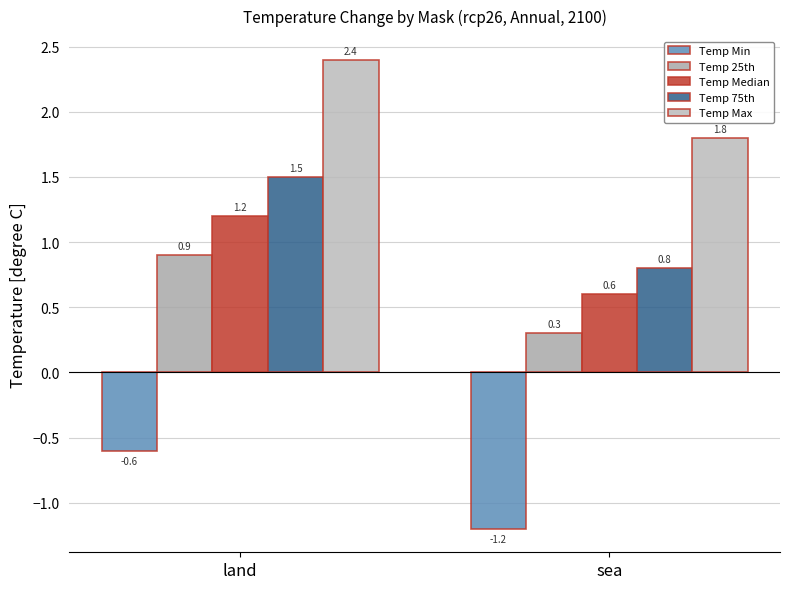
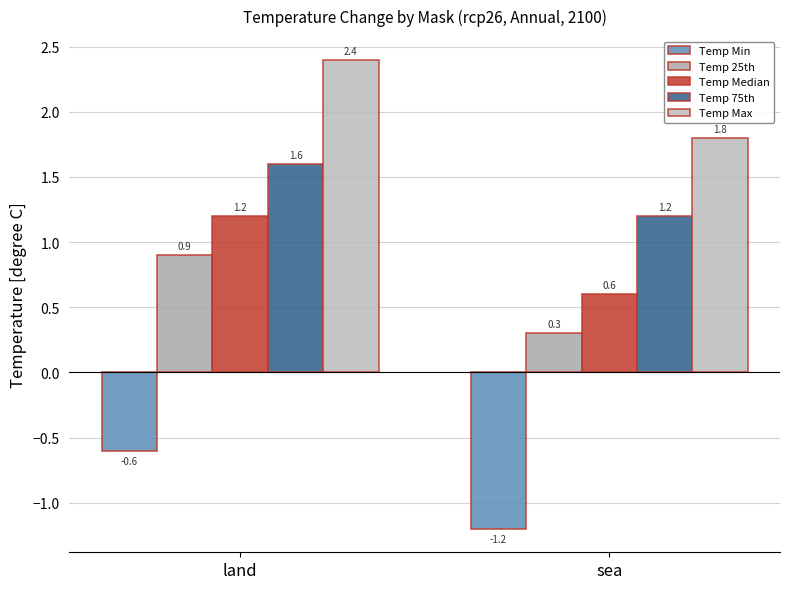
  {
    "Temp Min": {
      "land": -0.6,
      "sea": -1.2
    },
    "Temp Median": {
      "land": 1.2,
      "sea": 0.6
    },
    "Temp 75th": {
-     "land": 1.5,
-     "sea": 0.8
+     "land": 1.6,
+     "sea": 1.2
    }
  }
